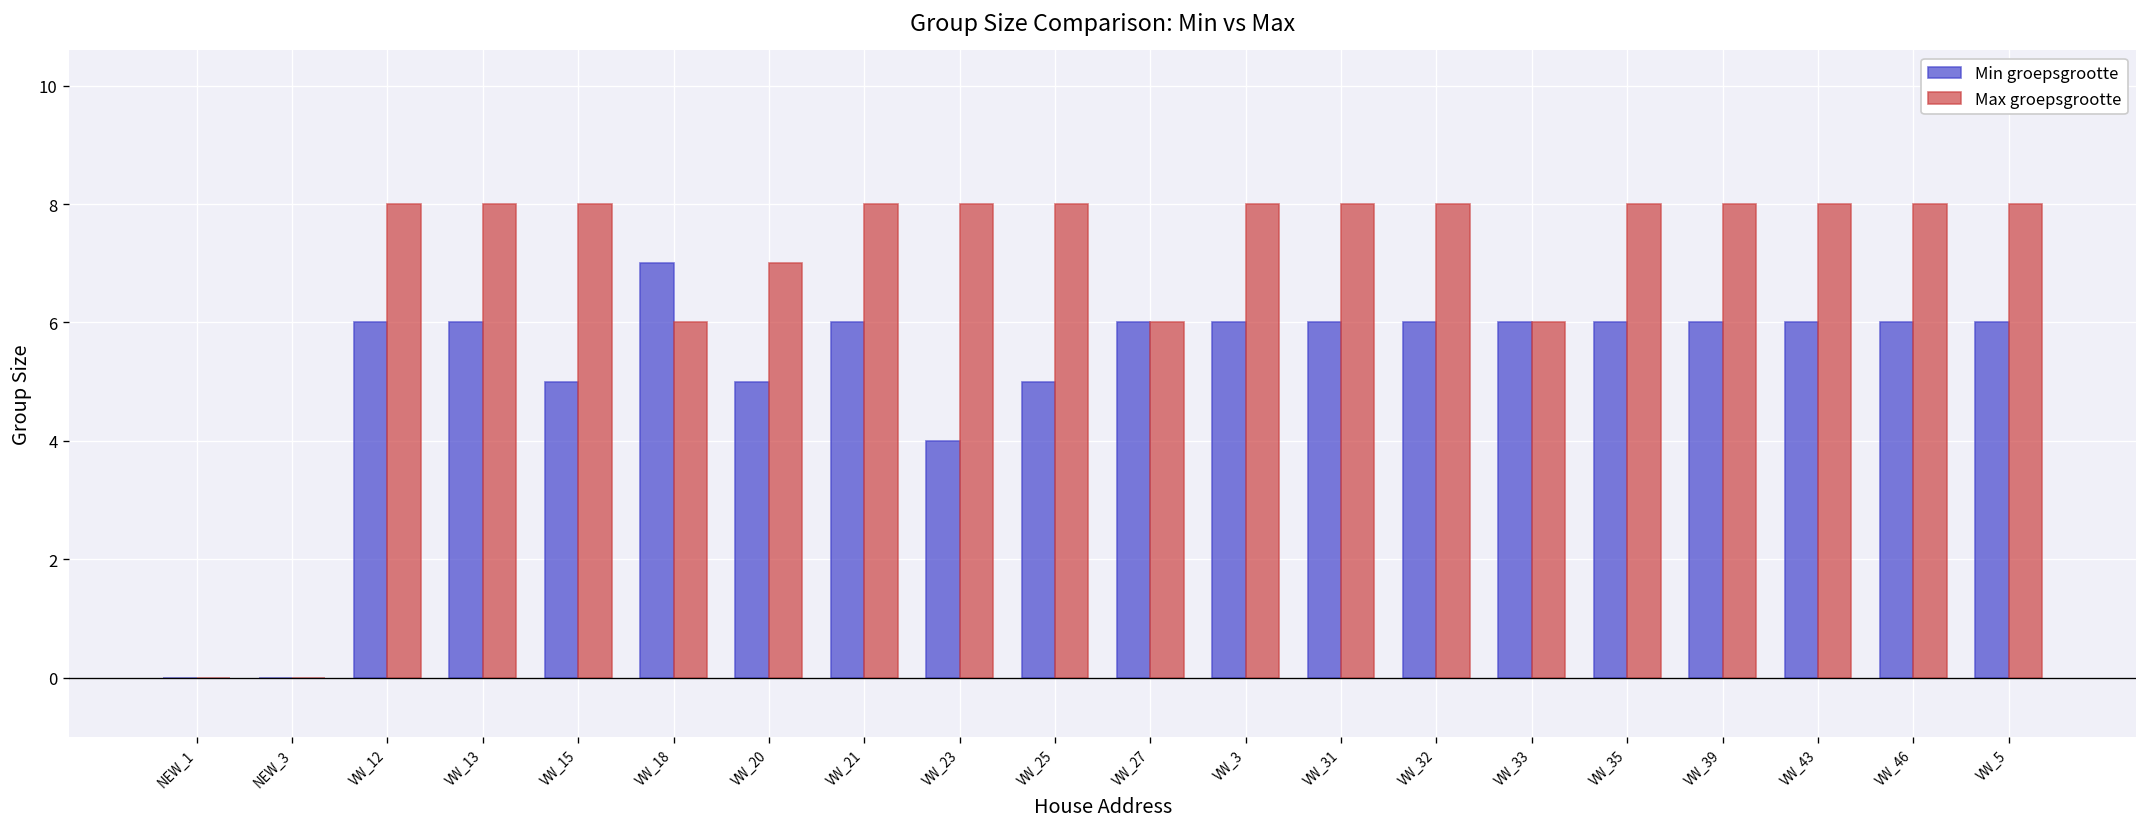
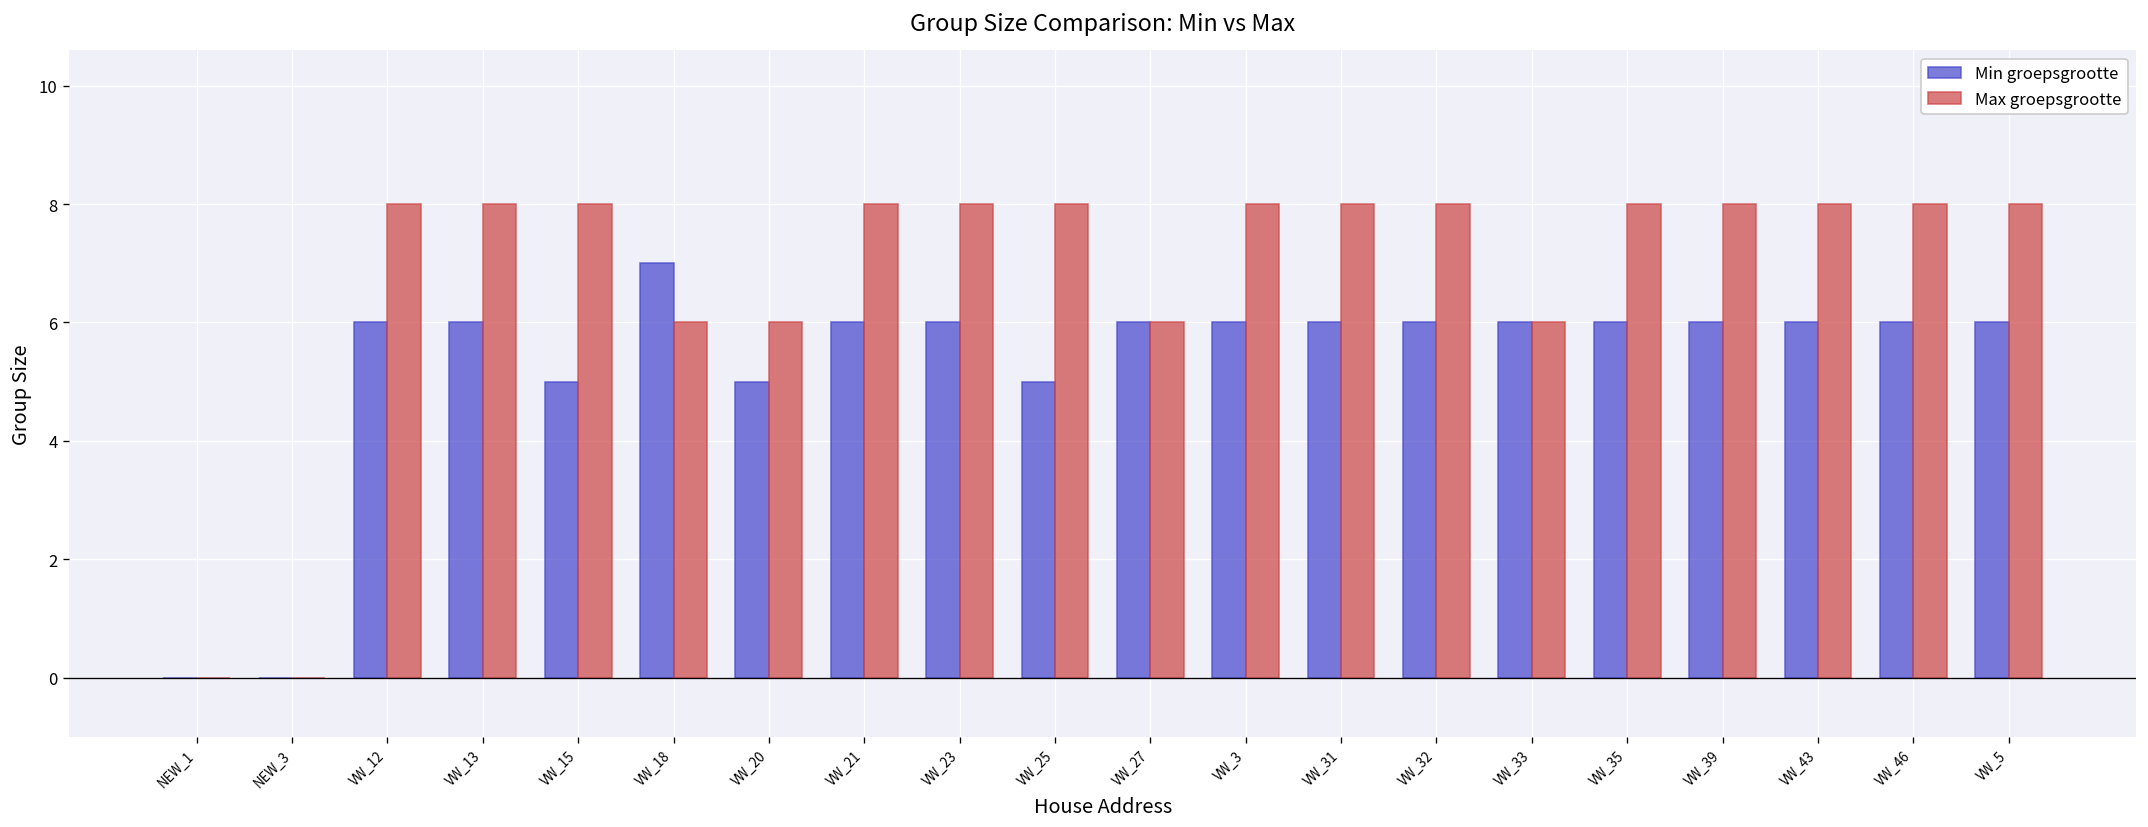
  {
    "Min groepsgrootte": {
      "NEW_1": 0,
      "NEW_3": 0,
      "VW_12": 6,
      "VW_13": 6,
      "VW_15": 5,
      "VW_18": 7,
      "VW_20": 5,
      "VW_21": 6,
-     "VW_23": 4,
+     "VW_23": 6,
      "VW_25": 5,
      "VW_27": 6,
      "VW_3": 6,
      "VW_31": 6,
      "VW_32": 6,
      "VW_33": 6,
      "VW_35": 6,
      "VW_39": 6,
      "VW_43": 6,
      "VW_46": 6,
      "VW_5": 6
    },
    "Max groepsgrootte": {
      "NEW_1": 0,
      "NEW_3": 0,
      "VW_12": 8,
      "VW_13": 8,
      "VW_15": 8,
      "VW_18": 6,
-     "VW_20": 7,
+     "VW_20": 6,
      "VW_21": 8,
      "VW_23": 8,
      "VW_25": 8,
      "VW_27": 6,
      "VW_3": 8,
      "VW_31": 8,
      "VW_32": 8,
      "VW_33": 6,
      "VW_35": 8,
      "VW_39": 8,
      "VW_43": 8,
      "VW_46": 8,
      "VW_5": 8
    }
  }
